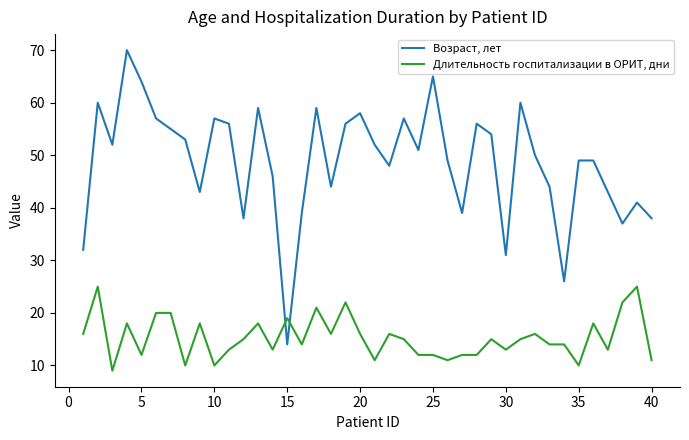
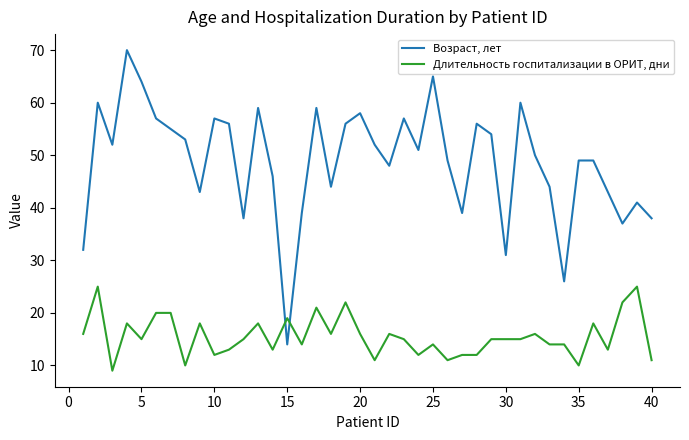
  {
    "Возраст, лет": {
      "5": 64,
      "10": 57,
      "15": 14,
      "20": 58,
      "25": 65,
      "30": 31,
      "35": 49,
      "40": 38
    },
    "Длительность госпитализации в ОРИТ, дни": {
-     "5": 12,
-     "10": 10,
+     "5": 15,
+     "10": 12,
      "15": 19,
      "20": 16,
-     "25": 12,
-     "30": 13,
+     "25": 14,
+     "30": 15,
      "35": 10,
      "40": 11
    }
  }
